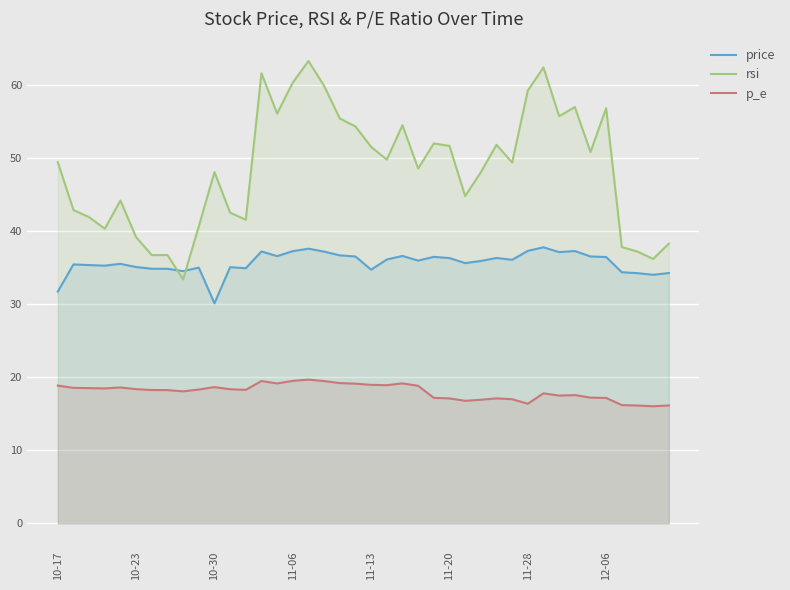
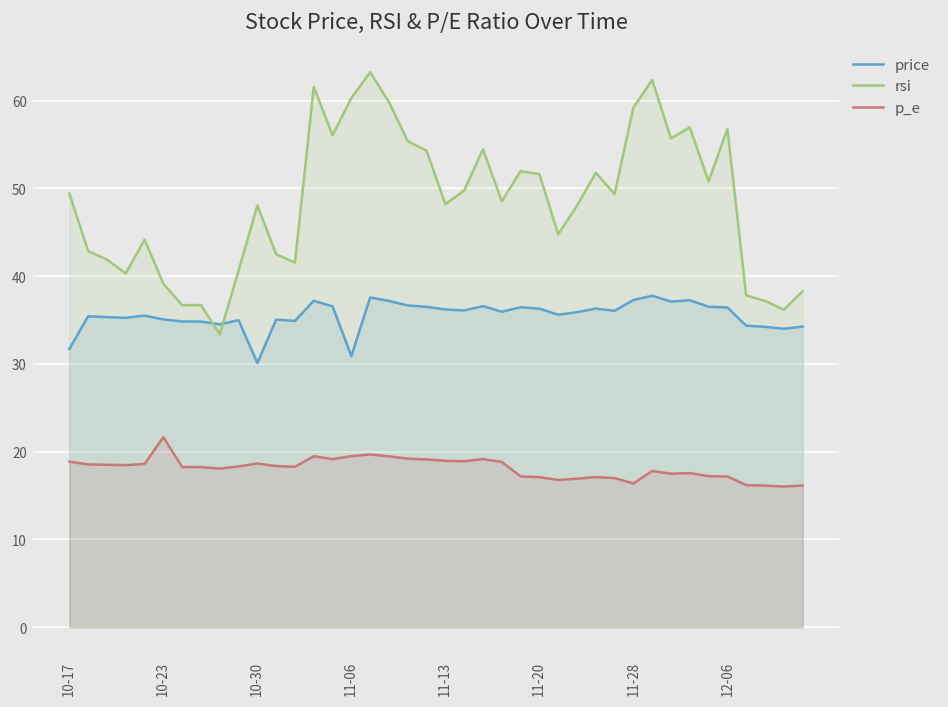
  {
    "price": {
      "10-17": 32,
      "10-23": 35,
      "10-30": 30,
-     "11-06": 37,
-     "11-13": 35,
+     "11-06": 31,
+     "11-13": 36,
      "11-20": 36,
      "11-28": 37,
      "12-06": 36
    },
    "rsi": {
      "10-17": 49,
      "10-23": 39,
      "10-30": 48,
      "11-06": 60,
-     "11-13": 51,
+     "11-13": 48,
      "11-20": 52,
      "11-28": 59,
      "12-06": 57
    },
    "p_e": {
      "10-17": 19,
-     "10-23": 18,
+     "10-23": 22,
      "10-30": 19,
      "11-06": 19,
      "11-13": 19,
      "11-20": 17,
      "11-28": 16,
      "12-06": 17
    }
  }
